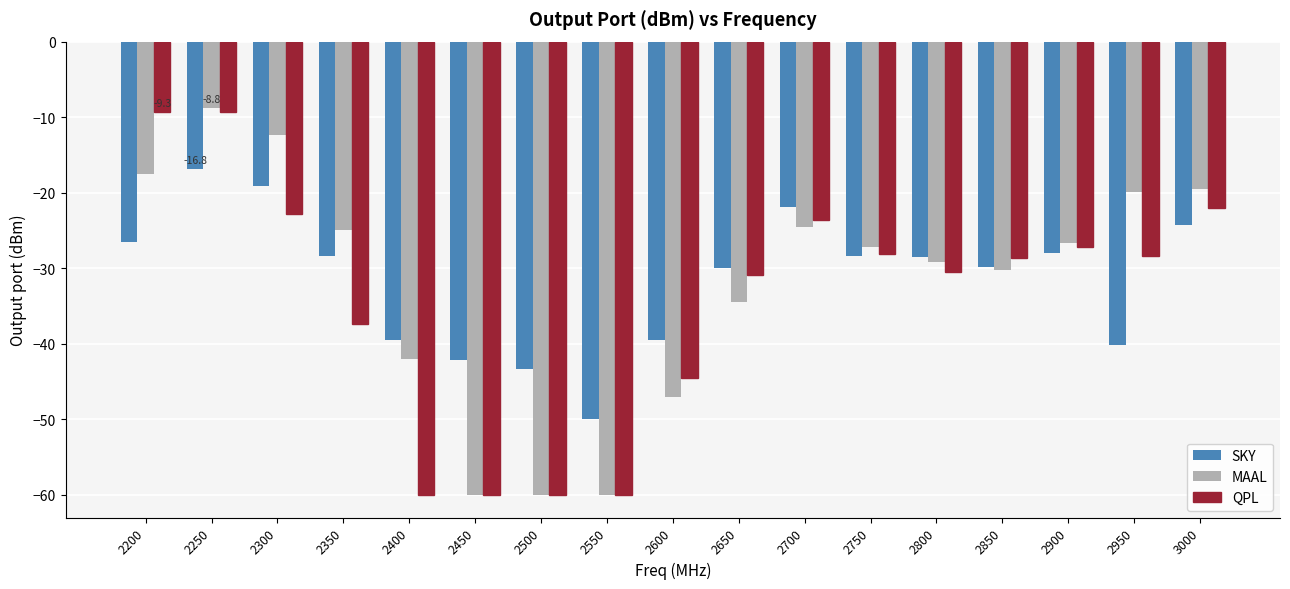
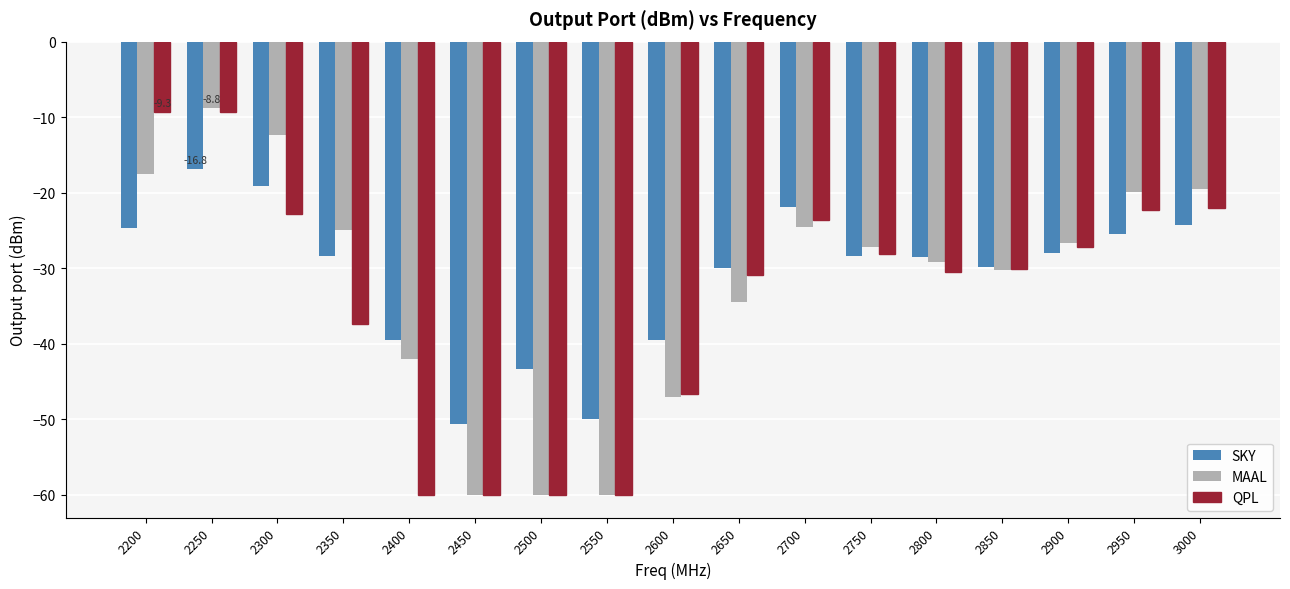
  {
    "SKY": {
-     "2200": -27,
+     "2200": -25,
      "2300": -19,
      "2350": -28,
      "2400": -40,
-     "2450": -42,
+     "2450": -51,
      "2500": -43,
      "2550": -50,
      "2600": -40,
      "2650": -30,
      "2700": -22,
      "2750": -28,
      "2800": -29,
      "2850": -30,
      "2900": -28,
-     "2950": -40,
+     "2950": -26,
      "3000": -24
    },
    "MAAL": {
      "2250": -8.8
    },
    "QPL": {
      "2250": -9,
      "2300": -23,
      "2350": -37,
      "2400": -60,
      "2450": -60,
      "2500": -60,
      "2550": -60,
-     "2600": -45,
+     "2600": -47,
      "2650": -31,
      "2700": -24,
      "2750": -28,
      "2800": -31,
-     "2850": -29,
+     "2850": -30,
      "2900": -27,
-     "2950": -28,
+     "2950": -22,
      "3000": -22
    }
  }
